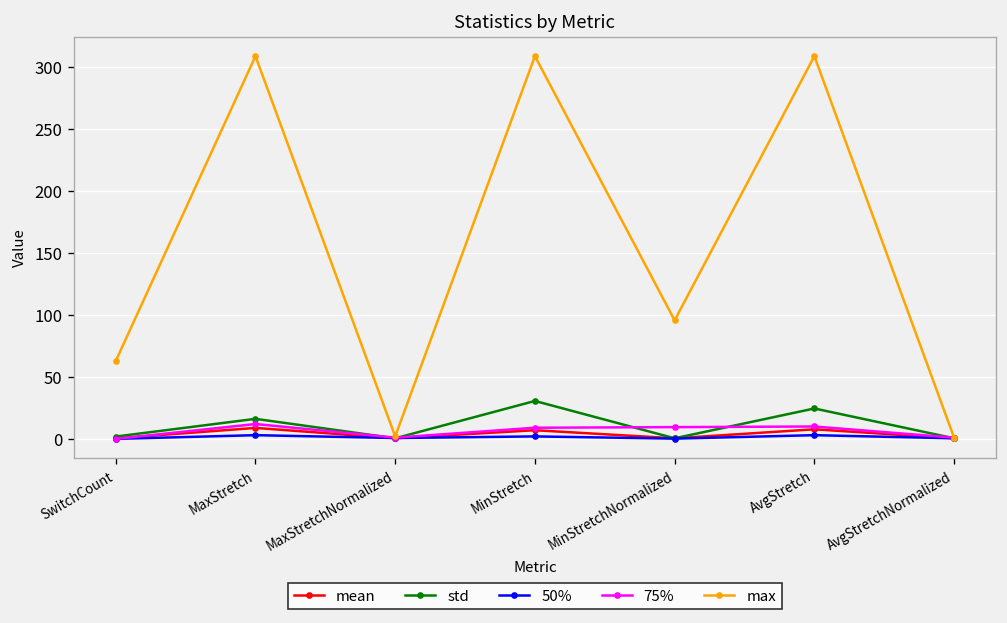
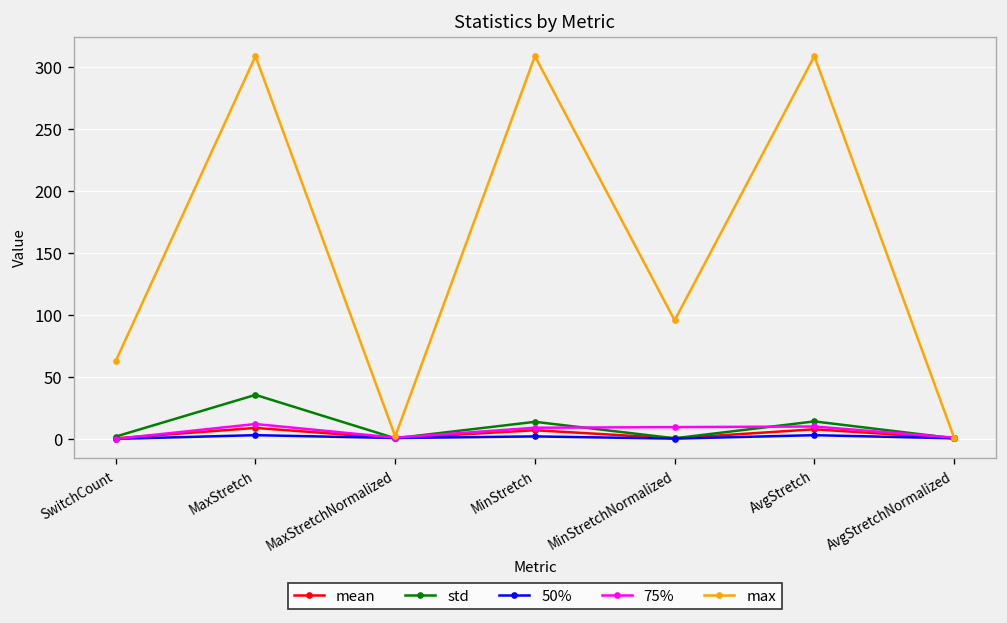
  {
    "mean": {
      "MaxStretch": 9
    },
    "std": {
-     "MaxStretch": 16,
-     "MinStretch": 31,
-     "AvgStretch": 25
+     "MaxStretch": 36,
+     "MinStretch": 14,
+     "AvgStretch": 14
    },
    "50%": {
      "MaxStretch": 3,
      "MinStretch": 2,
      "AvgStretch": 3
    },
    "75%": {
      "MaxStretch": 12,
      "MinStretchNormalized": 10
    },
    "max": {
      "SwitchCount": 63,
      "MaxStretch": 309,
      "MinStretch": 309,
      "MinStretchNormalized": 96,
      "AvgStretch": 309
    }
  }
